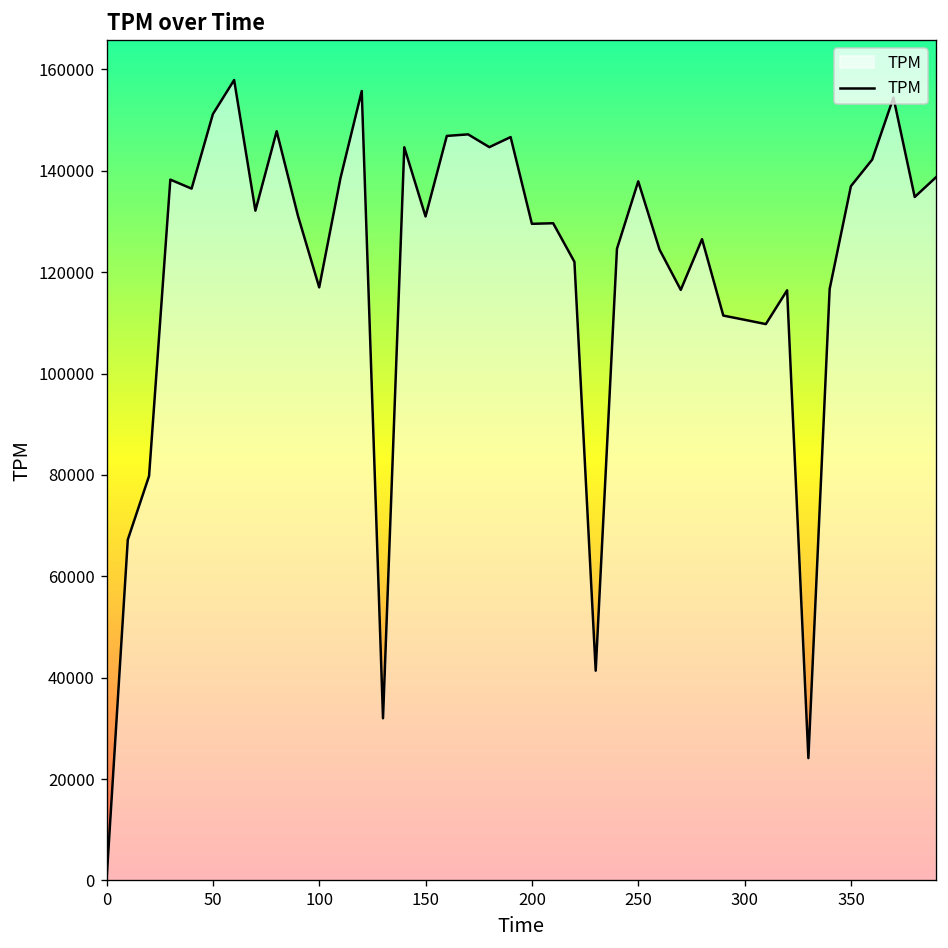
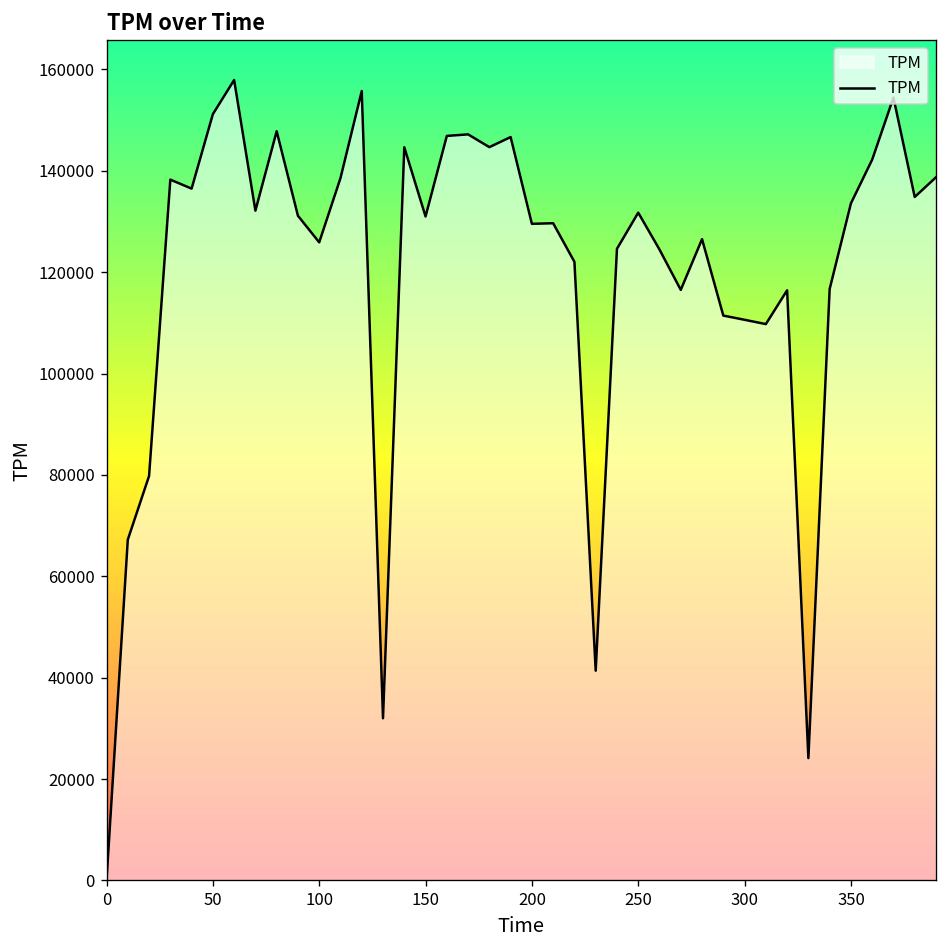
  {
    "0": 0,
    "50": 151000,
-   "100": 117000,
+   "100": 126000,
    "150": 131000,
    "200": 130000,
-   "250": 138000,
+   "250": 132000,
    "300": 111000,
-   "350": 137000
+   "350": 134000
  }
